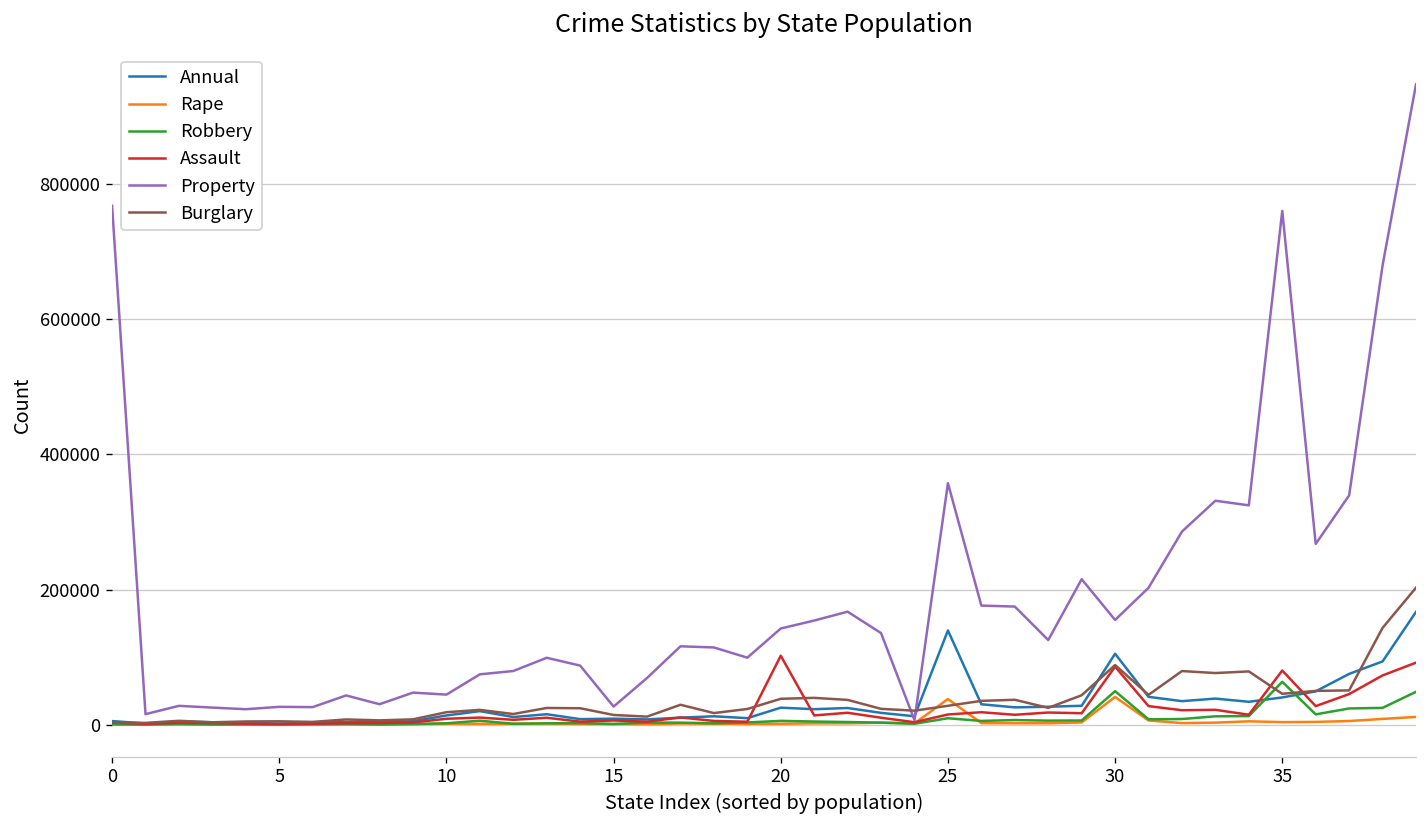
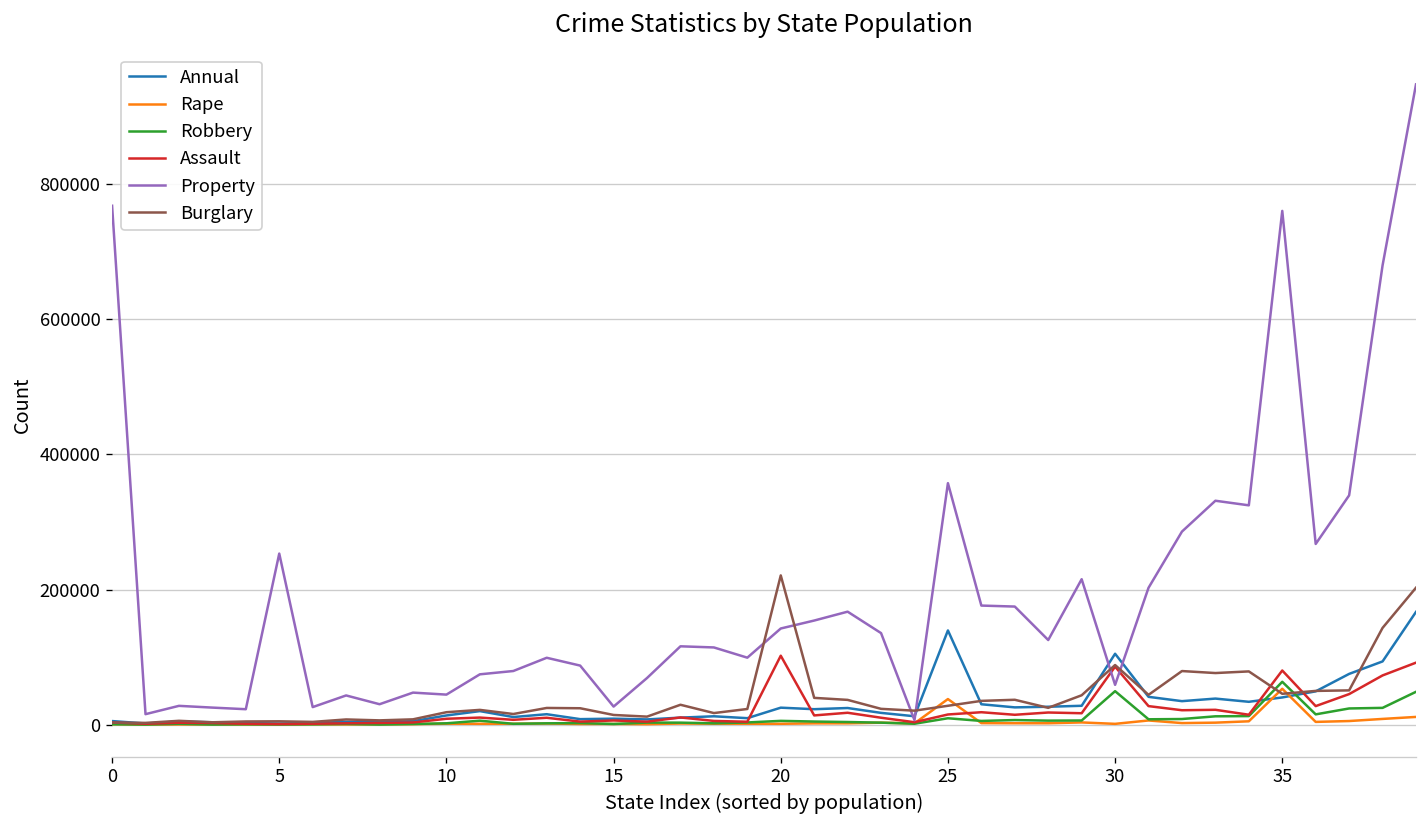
  {
    "Annual": {
      "10": 10000,
      "20": 30000,
      "25": 140000,
      "30": 100000,
      "35": 40000
    },
    "Rape": {
      "25": 40000,
-     "30": 40000,
-     "35": 0
+     "30": 0,
+     "35": 50000
    },
    "Robbery": {
      "25": 10000,
      "30": 50000,
      "35": 60000
    },
    "Assault": {
      "10": 10000,
      "20": 100000,
      "25": 20000,
      "35": 80000
    },
    "Property": {
      "0": 770000,
-     "5": 30000,
+     "5": 250000,
      "10": 40000,
      "15": 30000,
      "20": 140000,
      "25": 360000,
-     "30": 150000,
+     "30": 60000,
      "35": 760000
    },
    "Burglary": {
      "10": 20000,
      "15": 10000,
-     "20": 40000,
+     "20": 220000,
      "25": 30000,
      "35": 50000
    }
  }
